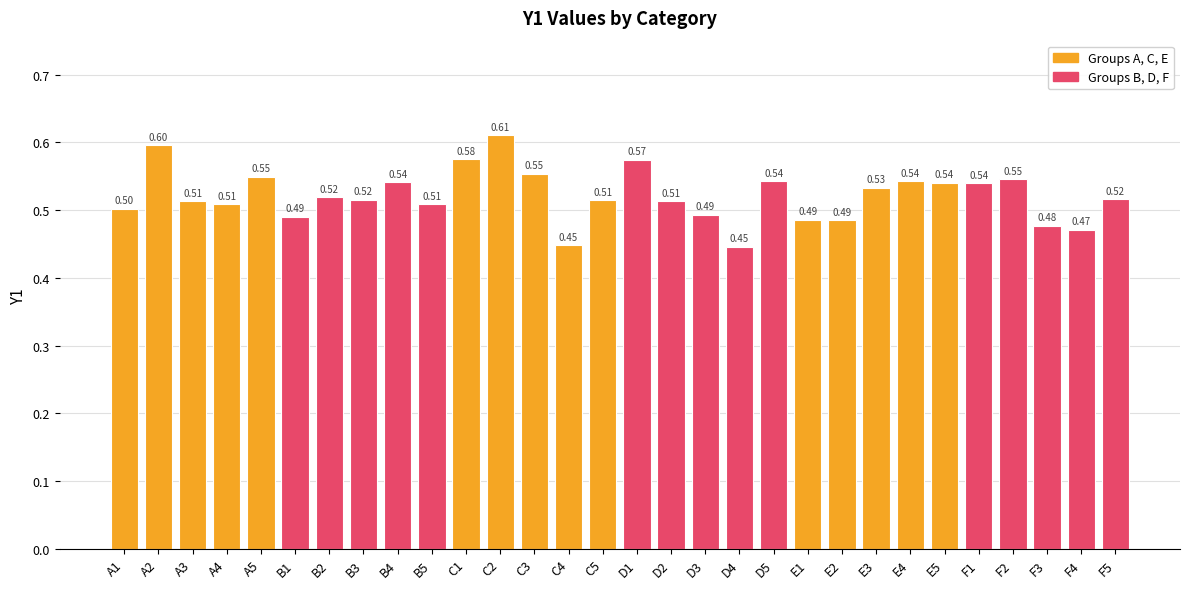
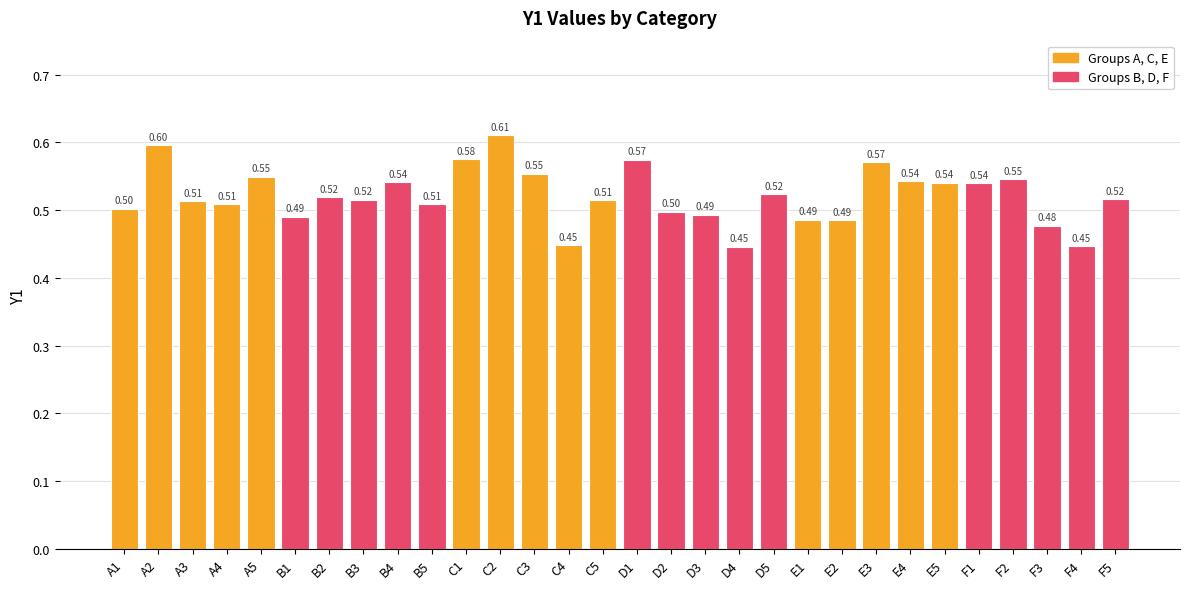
  {
    "A1": 0.50,
    "A2": 0.60,
    "A3": 0.51,
    "A4": 0.51,
    "A5": 0.55,
    "B1": 0.49,
    "B2": 0.52,
    "B3": 0.52,
    "B4": 0.54,
    "B5": 0.51,
    "C1": 0.58,
    "C2": 0.61,
    "C3": 0.55,
    "C4": 0.45,
    "C5": 0.51,
    "D1": 0.57,
-   "D2": 0.51,
+   "D2": 0.50,
    "D3": 0.49,
    "D4": 0.45,
-   "D5": 0.54,
+   "D5": 0.52,
    "E1": 0.49,
    "E2": 0.49,
-   "E3": 0.53,
+   "E3": 0.57,
    "E4": 0.54,
    "E5": 0.54,
    "F1": 0.54,
    "F2": 0.55,
    "F3": 0.48,
-   "F4": 0.47,
+   "F4": 0.45,
    "F5": 0.52
  }
